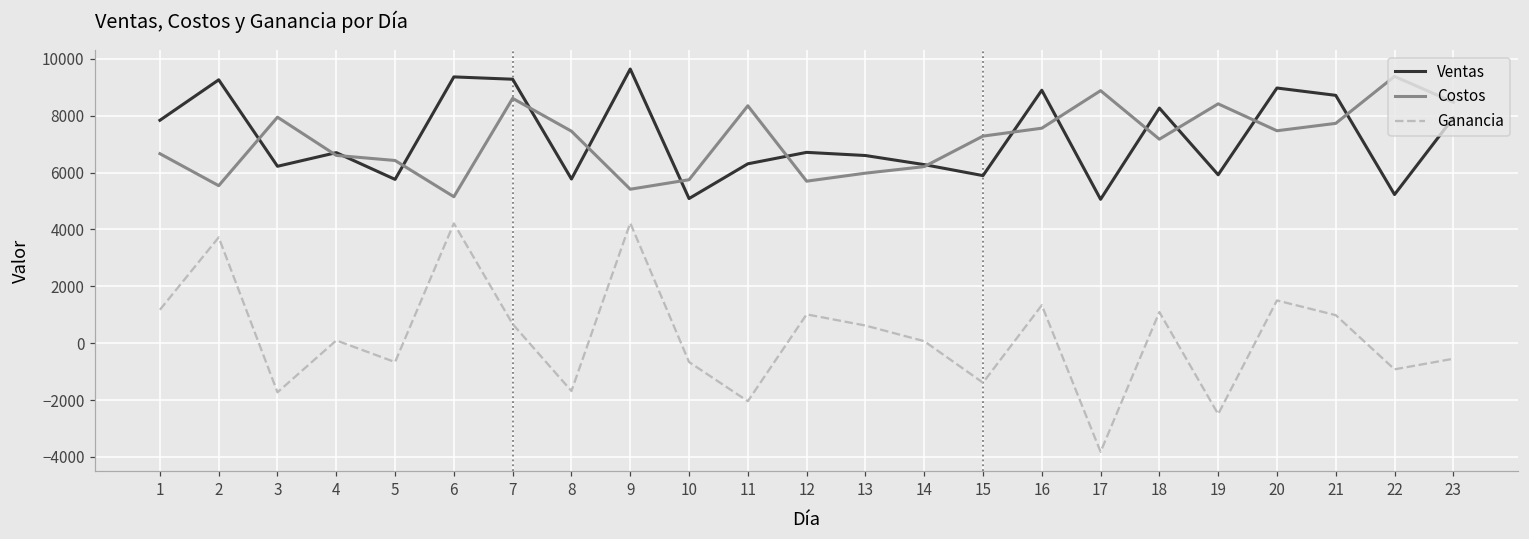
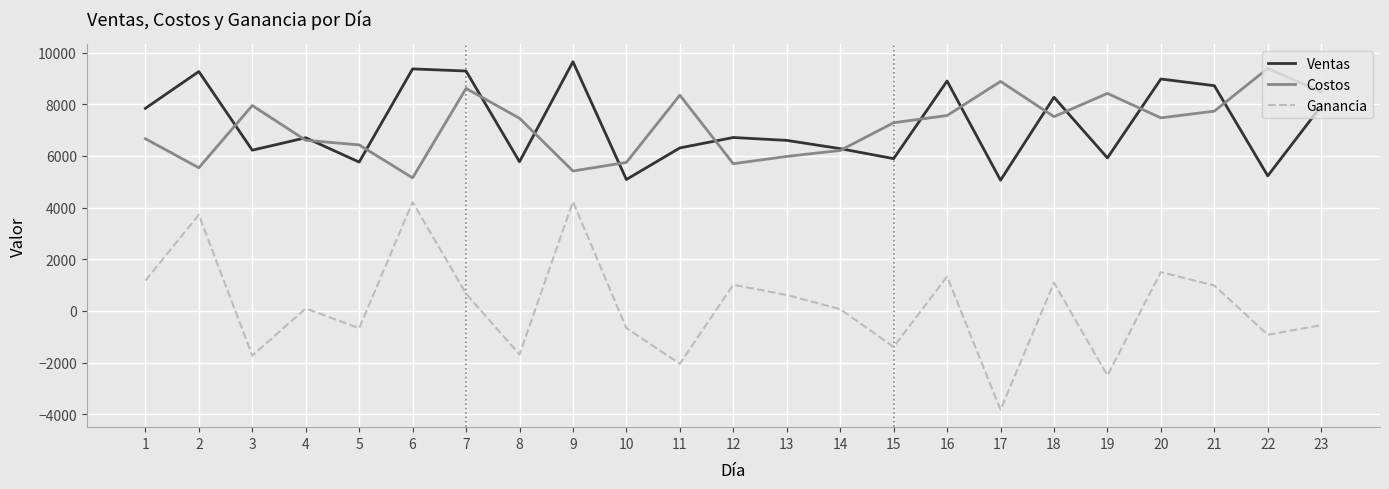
  {
    "Ventas": {
      "1": 7800,
      "2": 9300,
      "3": 6200,
      "5": 5800,
      "6": 9400,
      "7": 9300,
      "8": 5800,
      "9": 9600,
      "10": 5100,
      "11": 6300,
      "12": 6700,
      "13": 6600,
      "15": 5900,
      "16": 8900,
      "17": 5100,
      "18": 8300,
      "19": 5900,
      "20": 9000,
      "21": 8700,
      "22": 5200
    },
    "Costos": {
      "1": 6700,
      "2": 5500,
      "3": 8000,
      "5": 6400,
      "6": 5200,
      "7": 8600,
      "8": 7500,
      "9": 5400,
      "10": 5800,
      "11": 8400,
      "12": 5700,
      "13": 6000,
      "15": 7300,
      "16": 7600,
      "17": 8900,
-     "18": 7200,
+     "18": 7500,
      "19": 8400,
      "20": 7500,
      "21": 7700
    },
    "Ganancia": {
      "1": 1200,
      "2": 3700,
      "3": -1700,
      "4": 100,
      "5": -700,
      "6": 4200,
      "7": 700,
      "8": -1700,
      "9": 4200,
      "10": -700,
      "11": -2000,
      "12": 1000,
      "13": 600,
      "14": 100,
      "15": -1400,
      "16": 1300,
      "17": -3800,
      "18": 1100,
      "19": -2500,
      "20": 1500,
      "21": 1000,
      "22": -900,
      "23": -500
    }
  }
